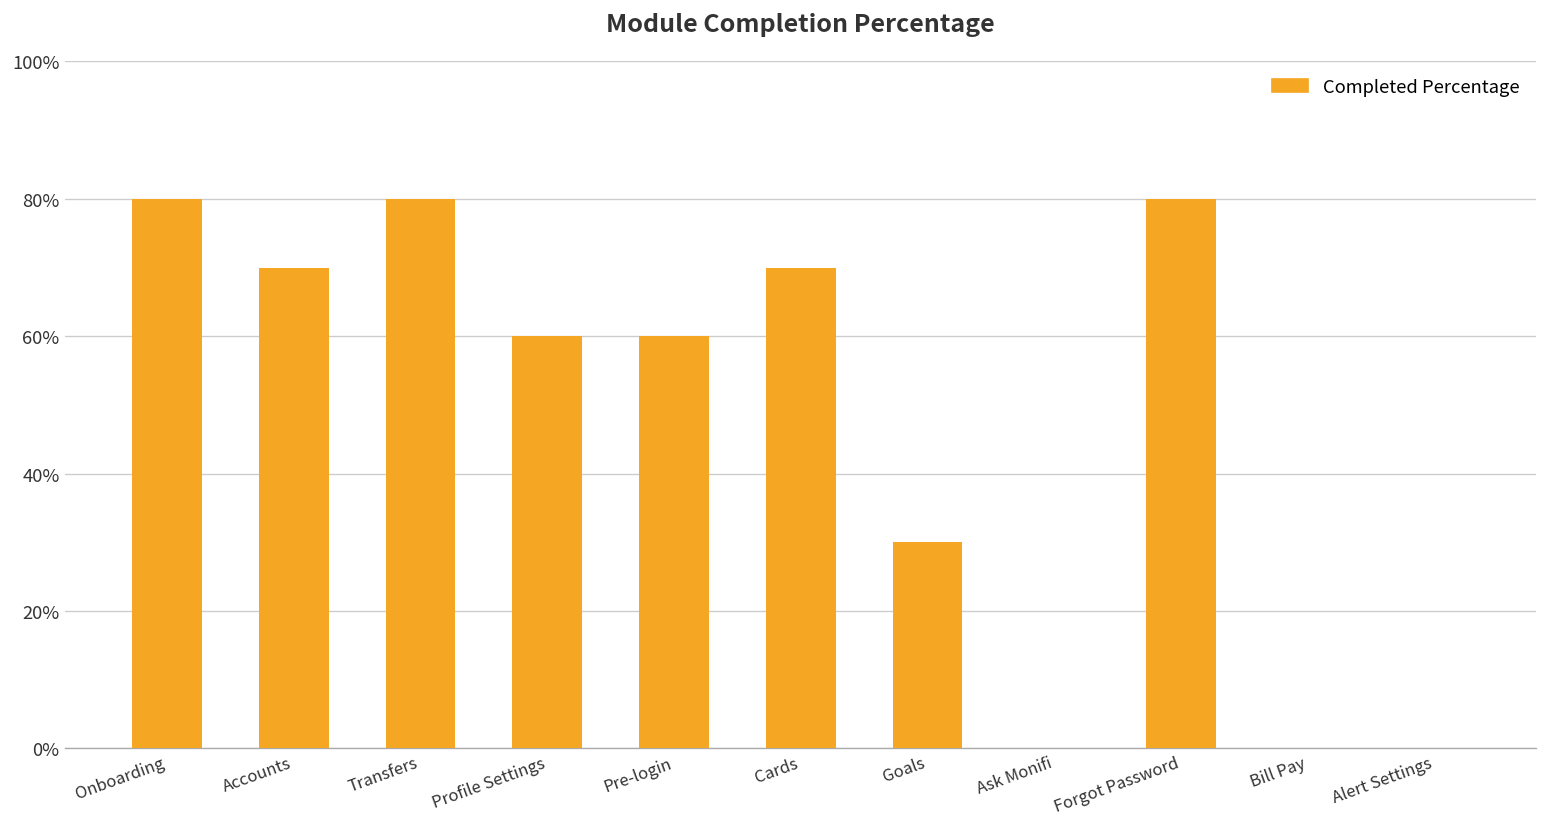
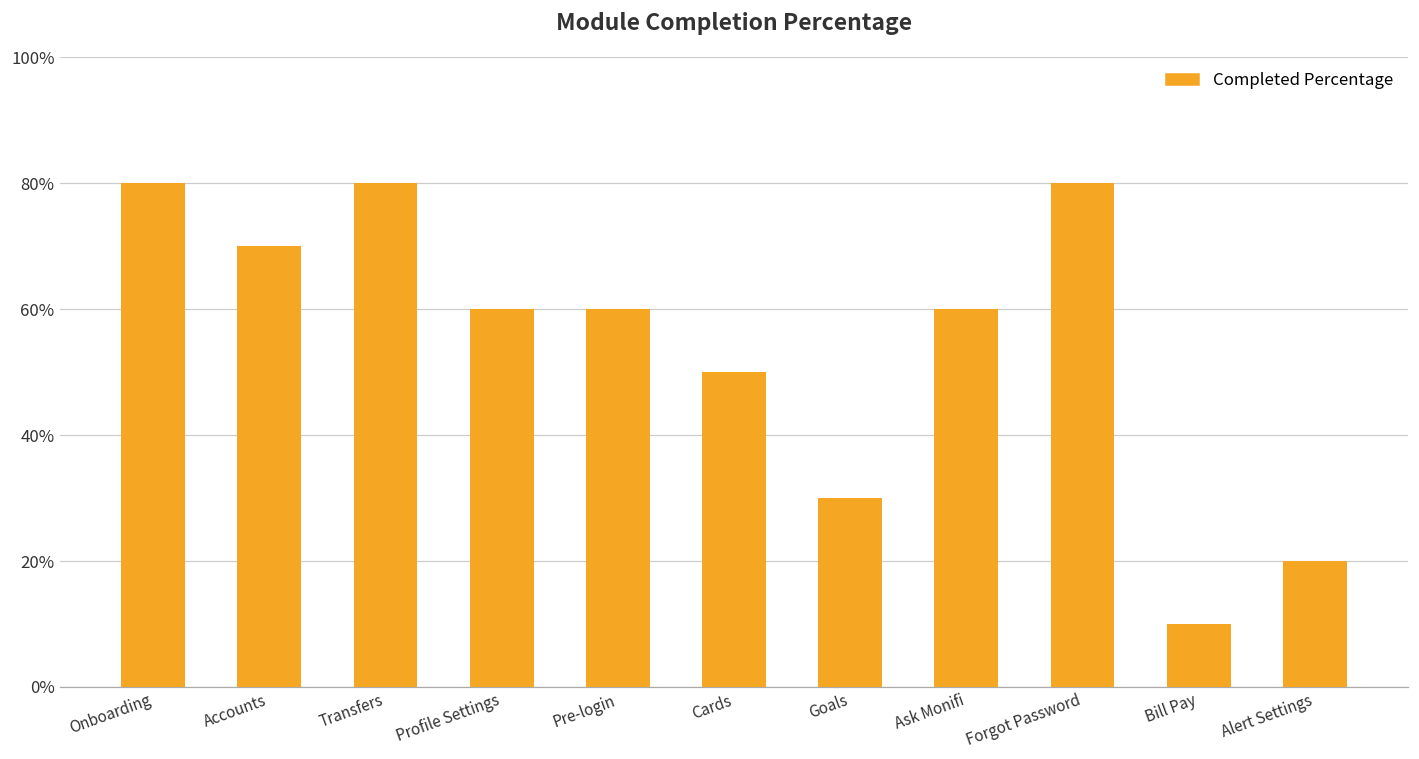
  {
    "Onboarding": "80%",
    "Accounts": "70%",
    "Transfers": "80%",
    "Profile Settings": "60%",
    "Pre-login": "60%",
-   "Cards": "70%",
+   "Cards": "50%",
    "Goals": "30%",
-   "Ask Monifi": "0%",
+   "Ask Monifi": "60%",
    "Forgot Password": "80%",
-   "Bill Pay": "0%",
-   "Alert Settings": "0%"
+   "Bill Pay": "10%",
+   "Alert Settings": "20%"
  }
